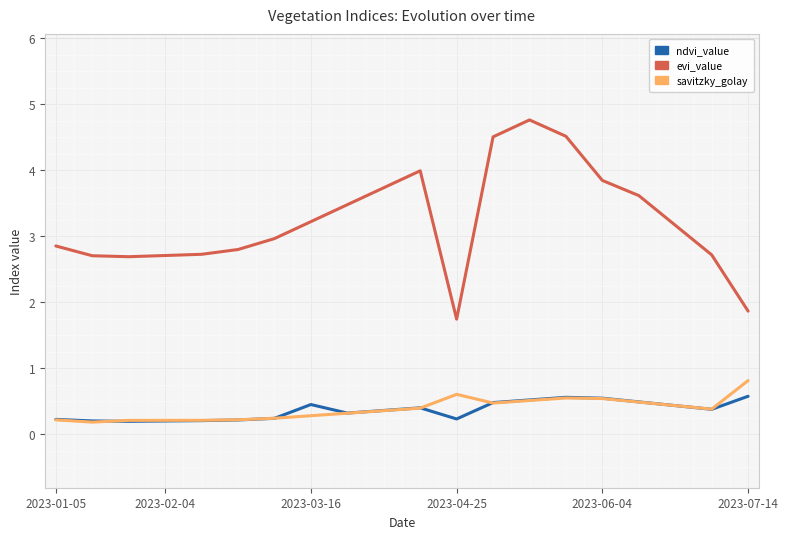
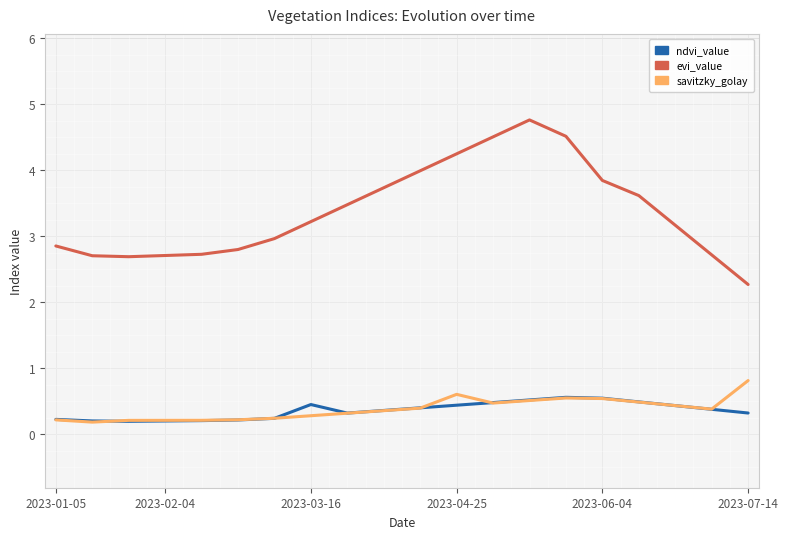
  {
    "ndvi_value": {
      "2023-03-16": 0.4,
-     "2023-04-25": 0.2,
-     "2023-07-14": 0.6
+     "2023-04-25": 0.4,
+     "2023-07-14": 0.3
    },
    "evi_value": {
      "2023-01-05": 2.8,
      "2023-02-04": 2.7,
      "2023-03-16": 3.2,
-     "2023-04-25": 1.7,
+     "2023-04-25": 4.2,
      "2023-06-04": 3.8,
-     "2023-07-14": 1.9
+     "2023-07-14": 2.3
    },
    "savitzky_golay": {
      "2023-03-16": 0.3,
      "2023-04-25": 0.6,
      "2023-07-14": 0.8
    }
  }
